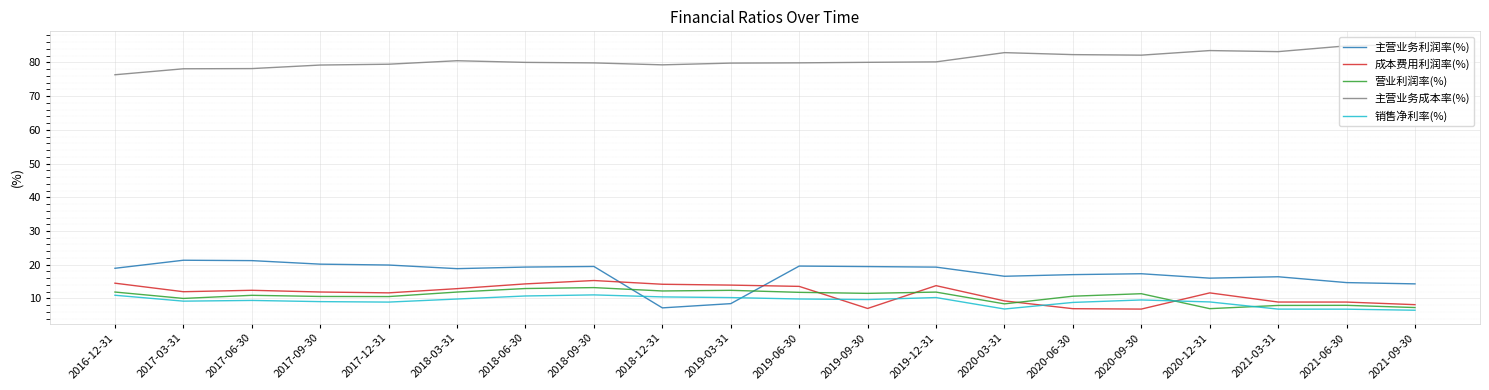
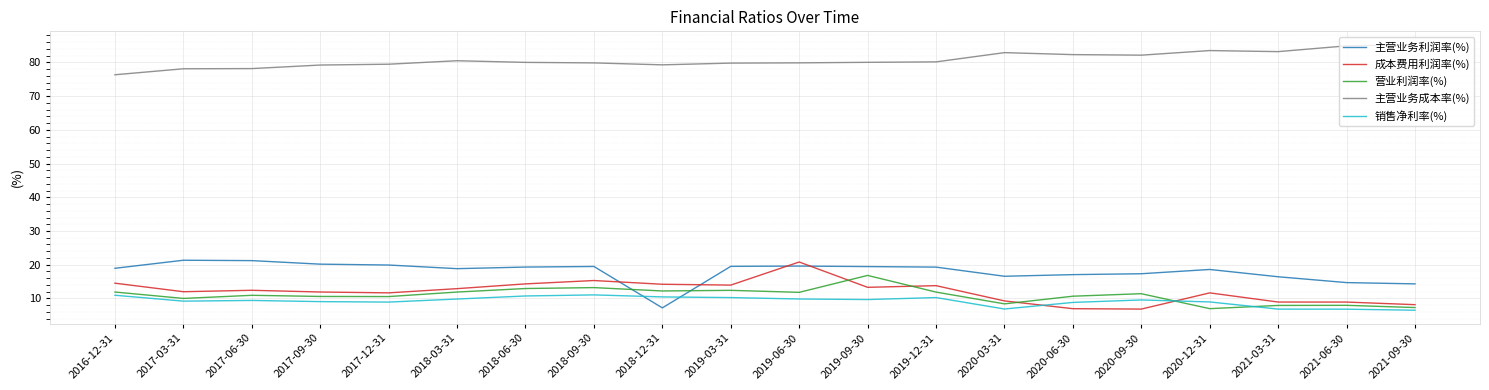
  {
    "主营业务利润率(%)": {
      "2016-12-31": 19,
      "2017-03-31": 21,
      "2017-06-30": 21,
      "2017-09-30": 20,
      "2017-12-31": 20,
      "2018-03-31": 19,
      "2018-06-30": 19,
      "2018-09-30": 19,
      "2018-12-31": 7,
-     "2019-03-31": 8,
+     "2019-03-31": 20,
      "2019-06-30": 20,
      "2019-09-30": 19,
      "2019-12-31": 19,
      "2020-03-31": 17,
      "2020-06-30": 17,
      "2020-09-30": 17,
-     "2020-12-31": 16,
+     "2020-12-31": 19,
      "2021-03-31": 16,
      "2021-06-30": 15,
      "2021-09-30": 14
    },
    "成本费用利润率(%)": {
      "2016-12-31": 15,
      "2017-03-31": 12,
      "2017-06-30": 12,
      "2017-09-30": 12,
      "2017-12-31": 12,
      "2018-03-31": 13,
      "2018-06-30": 14,
      "2018-09-30": 15,
      "2018-12-31": 14,
      "2019-03-31": 14,
-     "2019-06-30": 14,
-     "2019-09-30": 7,
+     "2019-06-30": 21,
+     "2019-09-30": 13,
      "2019-12-31": 14,
      "2020-03-31": 9,
      "2020-06-30": 7,
      "2020-09-30": 7,
      "2020-12-31": 12,
      "2021-03-31": 9,
      "2021-06-30": 9,
      "2021-09-30": 8
    },
    "营业利润率(%)": {
      "2016-12-31": 12,
      "2017-03-31": 10,
      "2017-06-30": 11,
      "2017-09-30": 11,
      "2017-12-31": 11,
      "2018-03-31": 12,
      "2018-06-30": 13,
      "2018-09-30": 13,
      "2018-12-31": 12,
      "2019-03-31": 12,
      "2019-06-30": 12,
-     "2019-09-30": 11,
+     "2019-09-30": 17,
      "2019-12-31": 12,
      "2020-03-31": 8,
      "2020-06-30": 11,
      "2020-09-30": 11,
      "2020-12-31": 7,
      "2021-03-31": 8,
      "2021-06-30": 8,
      "2021-09-30": 7
    },
    "主营业务成本率(%)": {
      "2016-12-31": 76,
      "2017-03-31": 78,
      "2017-06-30": 78,
      "2017-09-30": 79,
      "2017-12-31": 79,
      "2018-03-31": 81,
      "2018-06-30": 80,
      "2018-09-30": 80,
      "2018-12-31": 79,
      "2019-03-31": 80,
      "2019-06-30": 80,
      "2019-09-30": 80,
      "2019-12-31": 80,
      "2020-03-31": 83,
      "2020-06-30": 82,
      "2020-09-30": 82,
      "2020-12-31": 84,
      "2021-03-31": 83
    },
    "销售净利率(%)": {
      "2016-12-31": 11,
      "2017-03-31": 9,
      "2017-06-30": 9,
      "2017-09-30": 9,
      "2017-12-31": 9,
      "2018-03-31": 10,
      "2018-06-30": 11,
      "2018-09-30": 11,
      "2018-12-31": 10,
      "2019-03-31": 10,
      "2019-06-30": 10,
      "2019-09-30": 10,
      "2019-12-31": 10,
      "2020-03-31": 7,
      "2020-06-30": 9,
      "2020-09-30": 10,
      "2020-12-31": 9,
      "2021-03-31": 7,
      "2021-06-30": 7,
      "2021-09-30": 6
    }
  }
